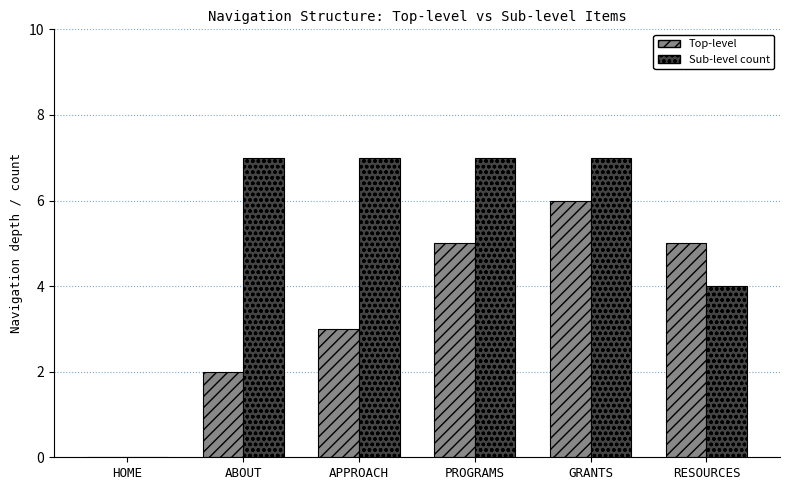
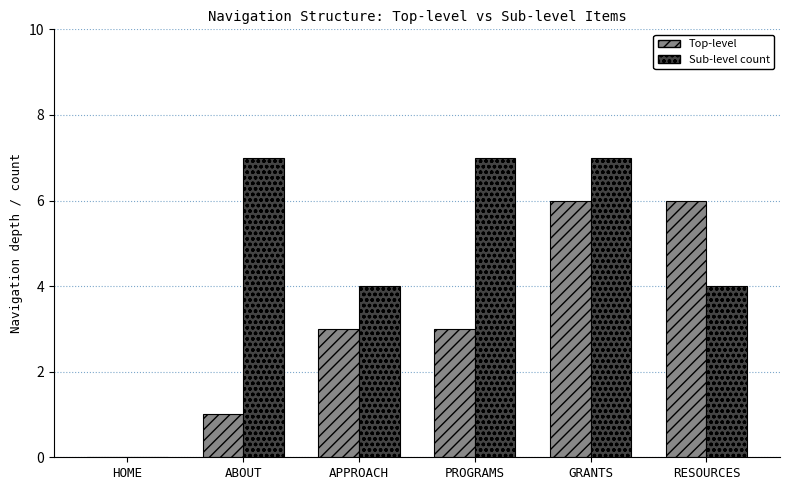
  {
    "Top-level": {
      "HOME": 0,
-     "ABOUT": 2,
+     "ABOUT": 1,
      "APPROACH": 3,
-     "PROGRAMS": 5,
+     "PROGRAMS": 3,
      "GRANTS": 6,
-     "RESOURCES": 5
+     "RESOURCES": 6
    },
    "Sub-level count": {
      "HOME": 0,
      "ABOUT": 7,
-     "APPROACH": 7,
+     "APPROACH": 4,
      "PROGRAMS": 7,
      "GRANTS": 7,
      "RESOURCES": 4
    }
  }
